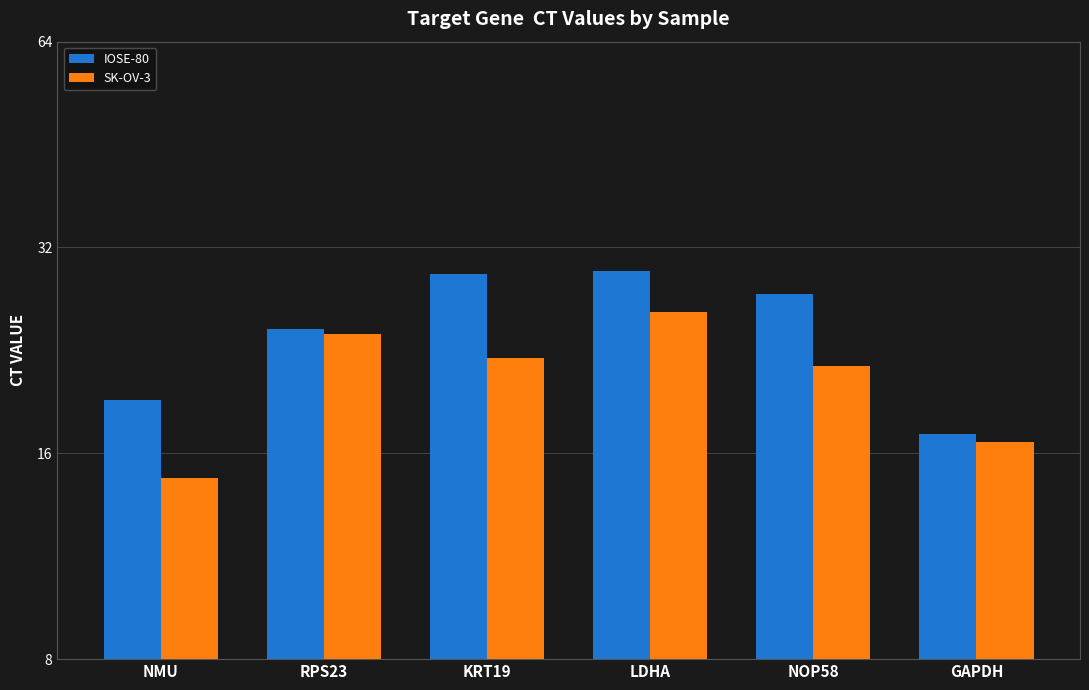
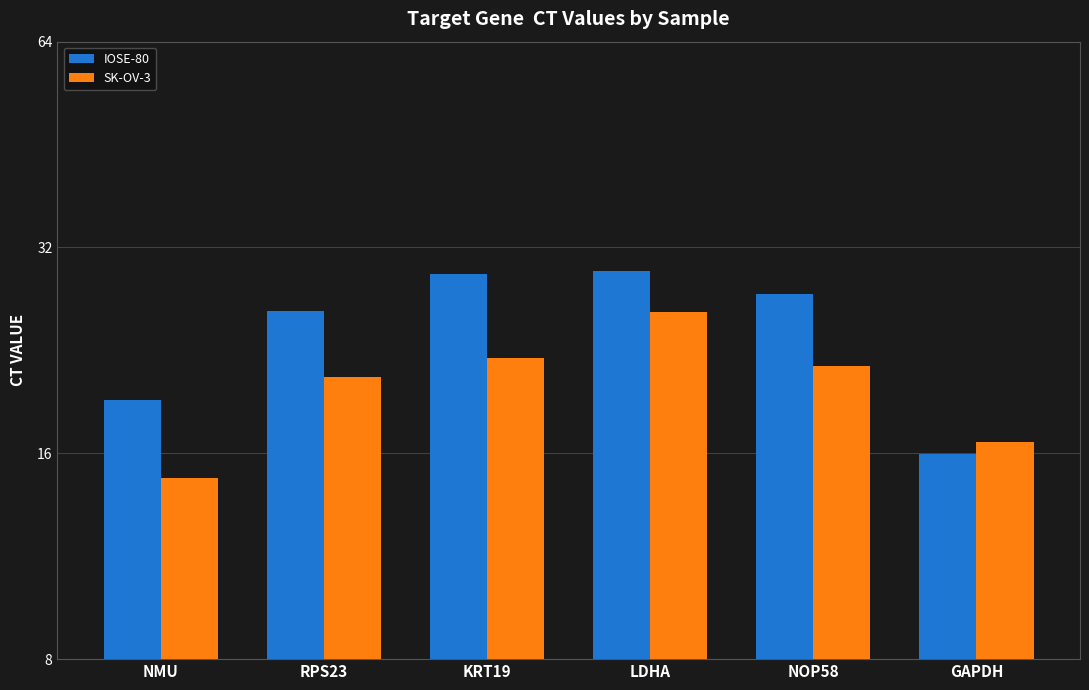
  {
    "IOSE-80": {
      "NMU": 19.1,
-     "RPS23": 24.3,
+     "RPS23": 25.8,
      "KRT19": 29.2,
      "LDHA": 29.6,
      "NOP58": 27.4,
-     "GAPDH": 17.1
+     "GAPDH": 16.0
    },
    "SK-OV-3": {
      "NMU": 14.7,
-     "RPS23": 23.9,
+     "RPS23": 20.7,
      "KRT19": 22.1,
      "LDHA": 25.8,
      "NOP58": 21.5,
      "GAPDH": 16.6
    }
  }
